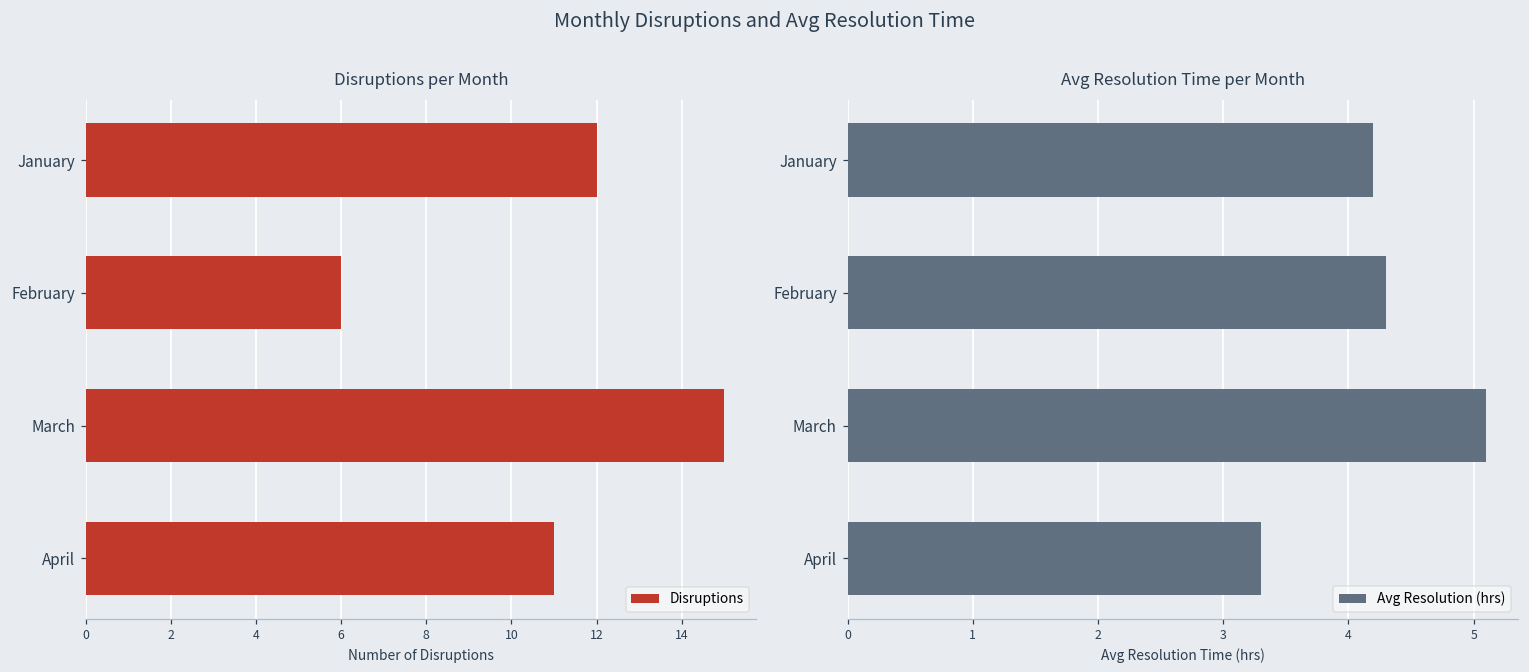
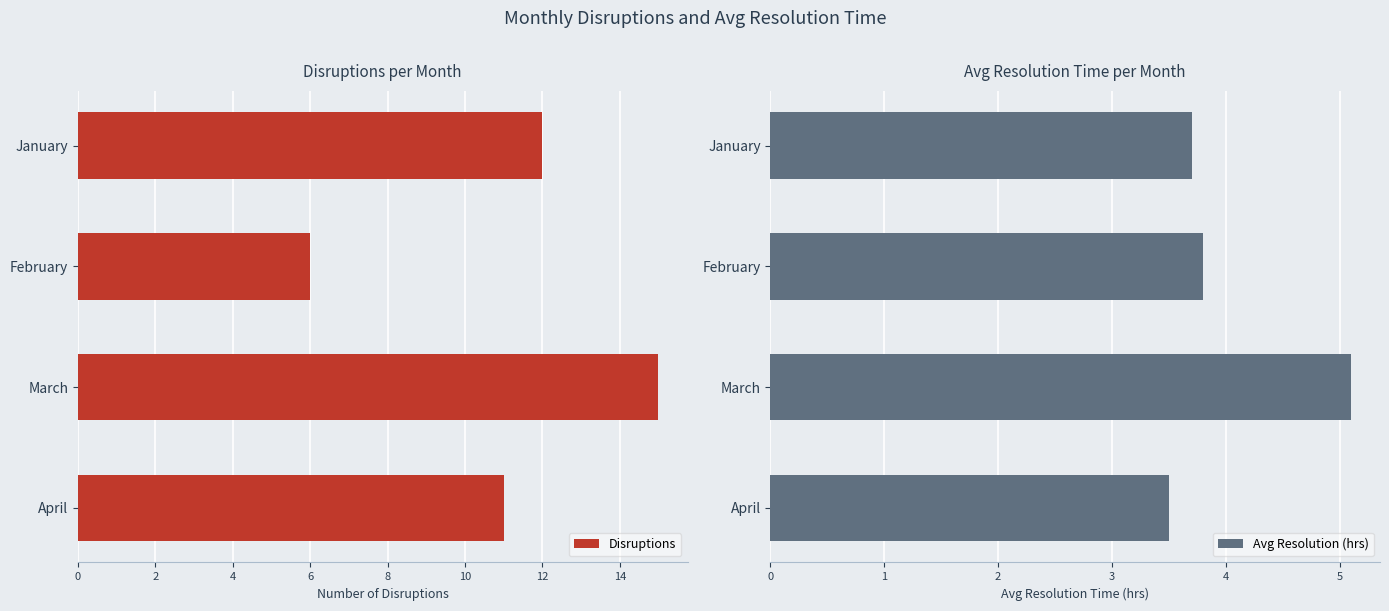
  {
    "Disruptions per Month": {
      "January": 12.0,
      "February": 6.0,
      "March": 15.0,
      "April": 11.0
    },
    "Avg Resolution Time per Month": {
-     "January": 4.2,
-     "February": 4.3,
+     "January": 3.7,
+     "February": 3.8,
      "March": 5.1,
-     "April": 3.3
+     "April": 3.5
    }
  }
